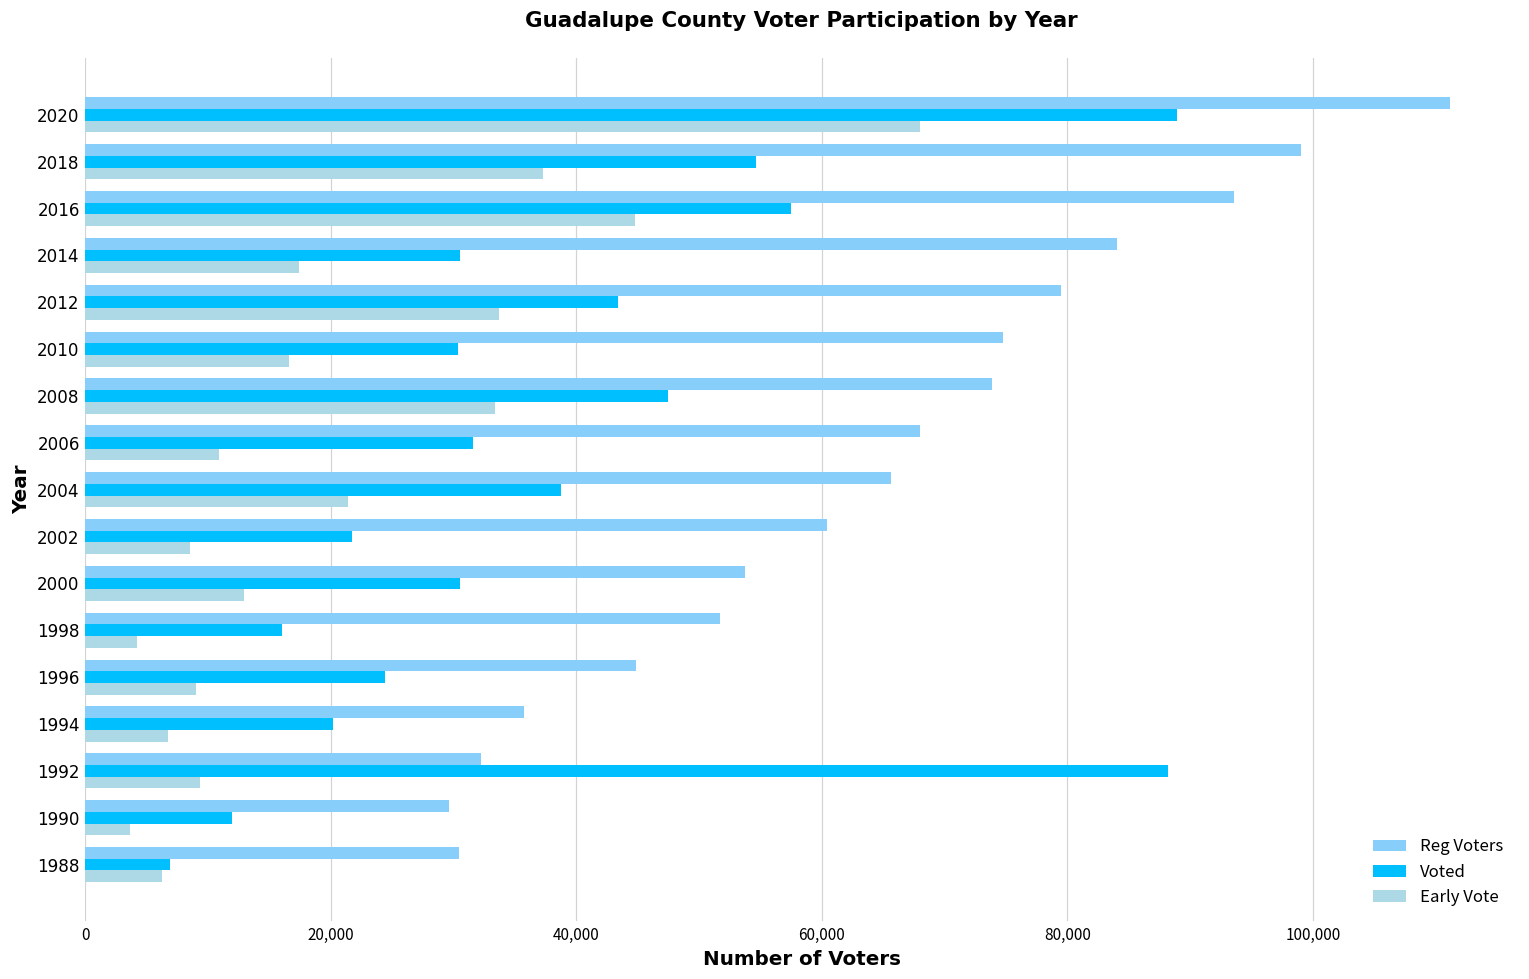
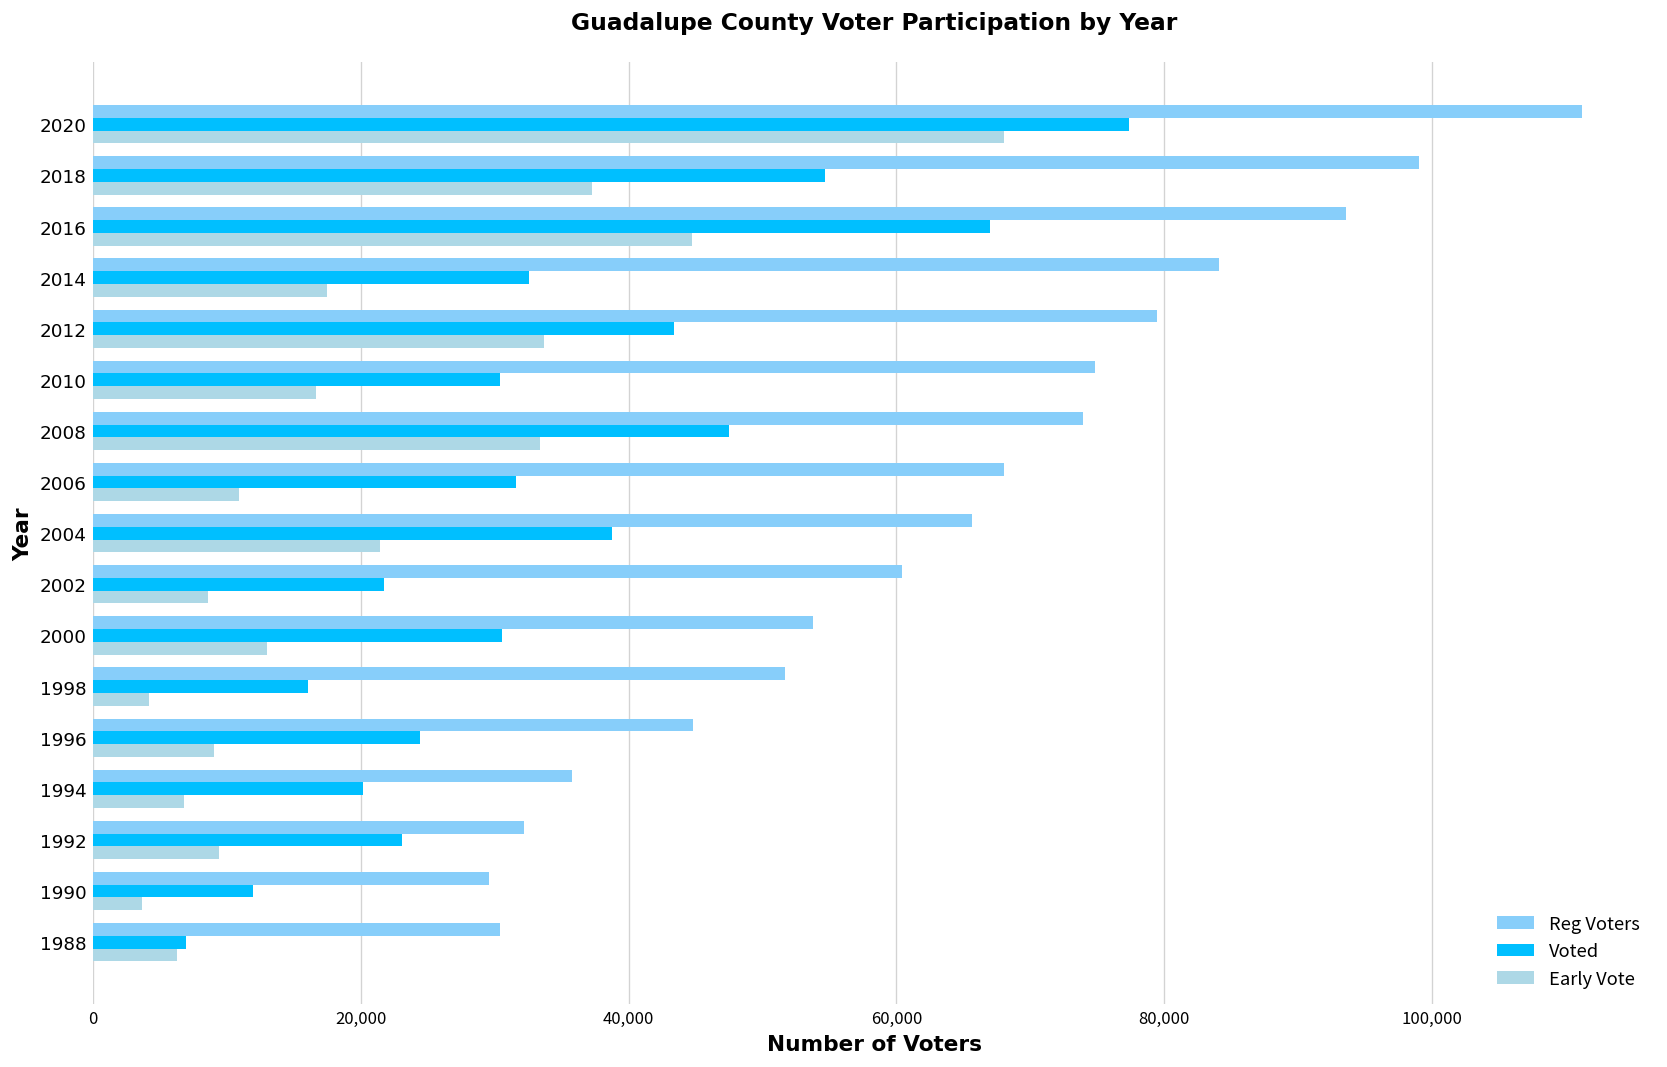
  {
    "Voted": {
-     "2020": "89,000",
+     "2020": "77,400",
      "2018": "54,700",
-     "2016": "57,500",
-     "2014": "30,500",
+     "2016": "67,000",
+     "2014": "32,600",
      "2012": "43,400",
      "2010": "30,400",
      "2008": "47,500",
      "2006": "31,600",
      "2004": "38,800",
      "2002": "21,700",
      "2000": "30,600",
      "1998": "16,000",
      "1996": "24,400",
      "1994": "20,200",
-     "1992": "88,200",
+     "1992": "23,100",
      "1990": "11,900",
      "1988": "6,900"
    }
  }
